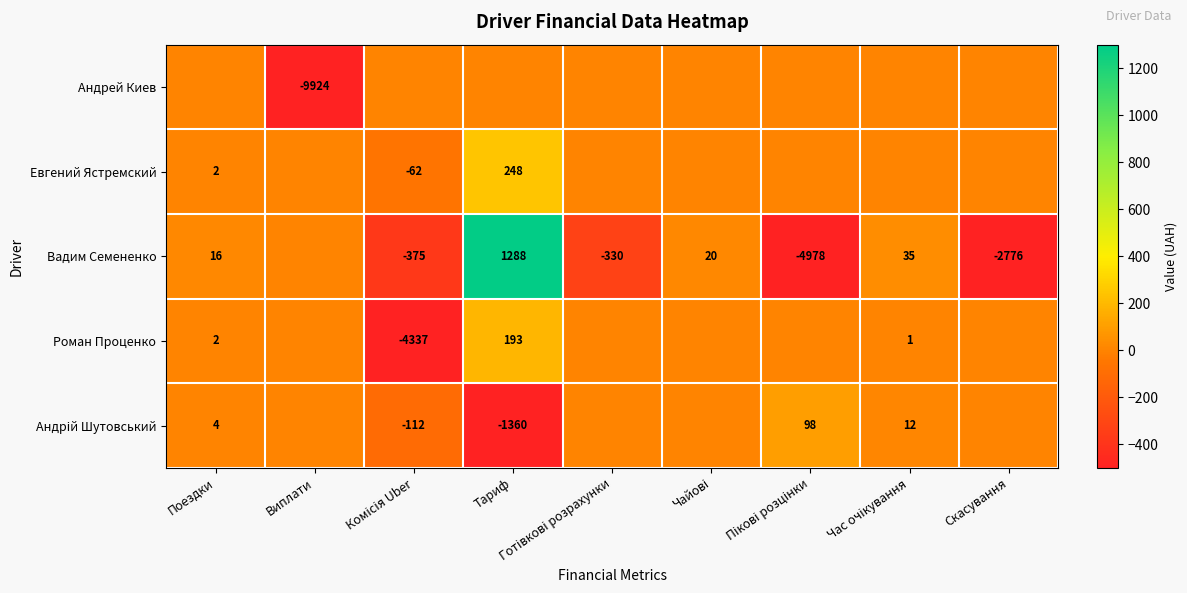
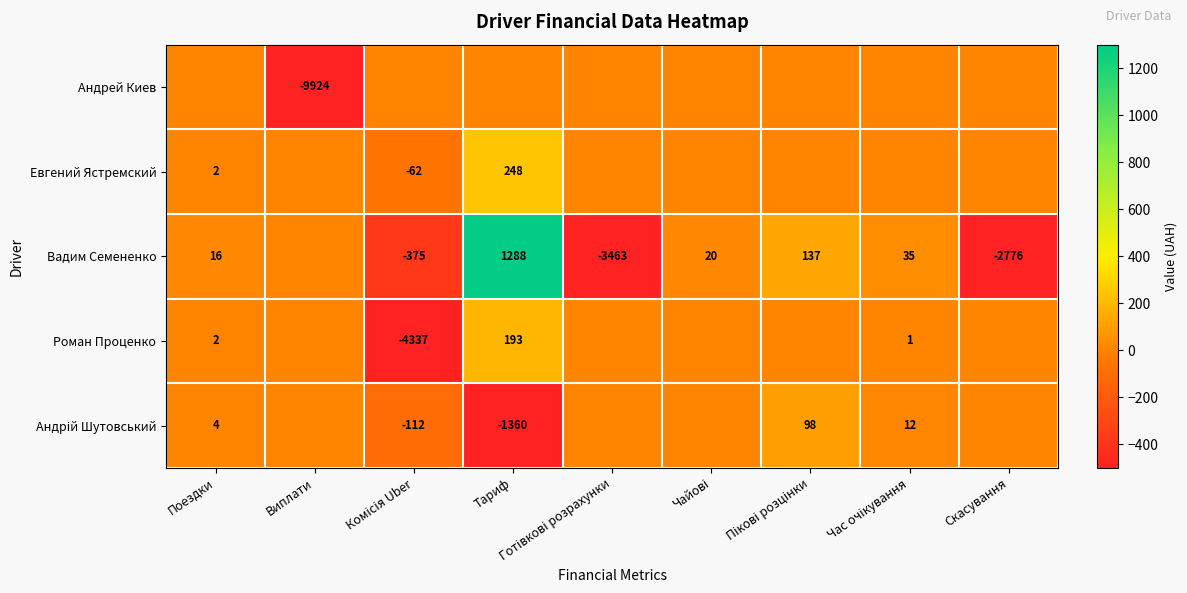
  {
    "Андрей Киев": {
      "Виплати": -9924
    },
    "Евгений Ястремский": {
      "Поездки": 2,
      "Комісія Uber": -62,
      "Тариф": 248
    },
    "Вадим Семененко": {
      "Поездки": 16,
      "Комісія Uber": -375,
      "Тариф": 1288,
-     "Готівкові розрахунки": -330,
+     "Готівкові розрахунки": -3463,
      "Чайові": 20,
-     "Пікові розцінки": -4978,
+     "Пікові розцінки": 137,
      "Час очікування": 35,
      "Скасування": -2776
    },
    "Роман Проценко": {
      "Поездки": 2,
      "Комісія Uber": -4337,
      "Тариф": 193,
      "Час очікування": 1
    },
    "Андрій Шутовський": {
      "Поездки": 4,
      "Комісія Uber": -112,
      "Тариф": -1360,
      "Пікові розцінки": 98,
      "Час очікування": 12
    }
  }
